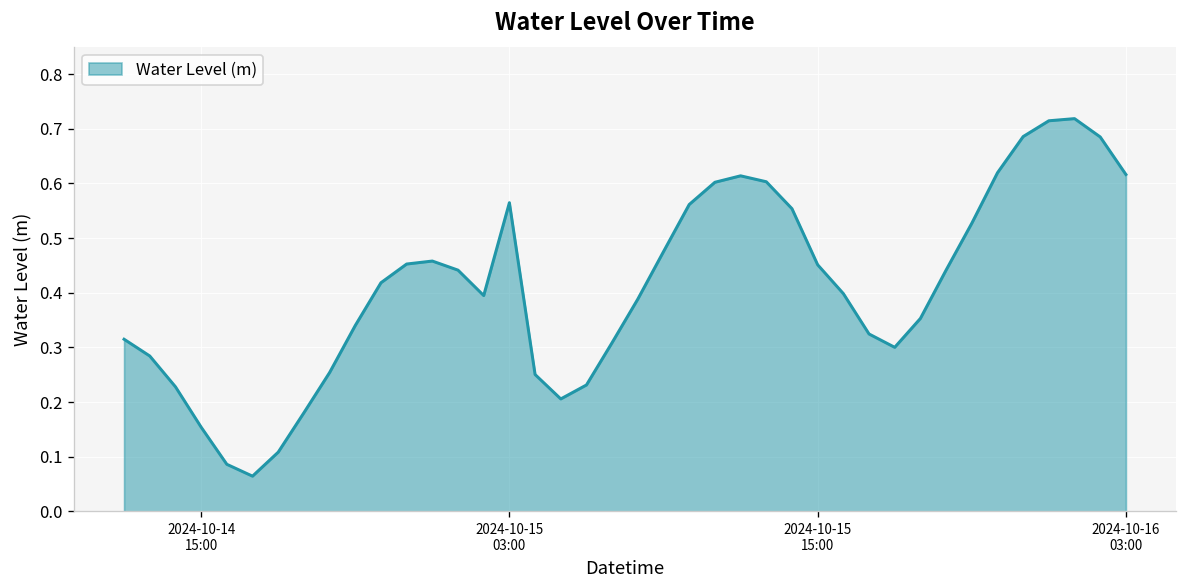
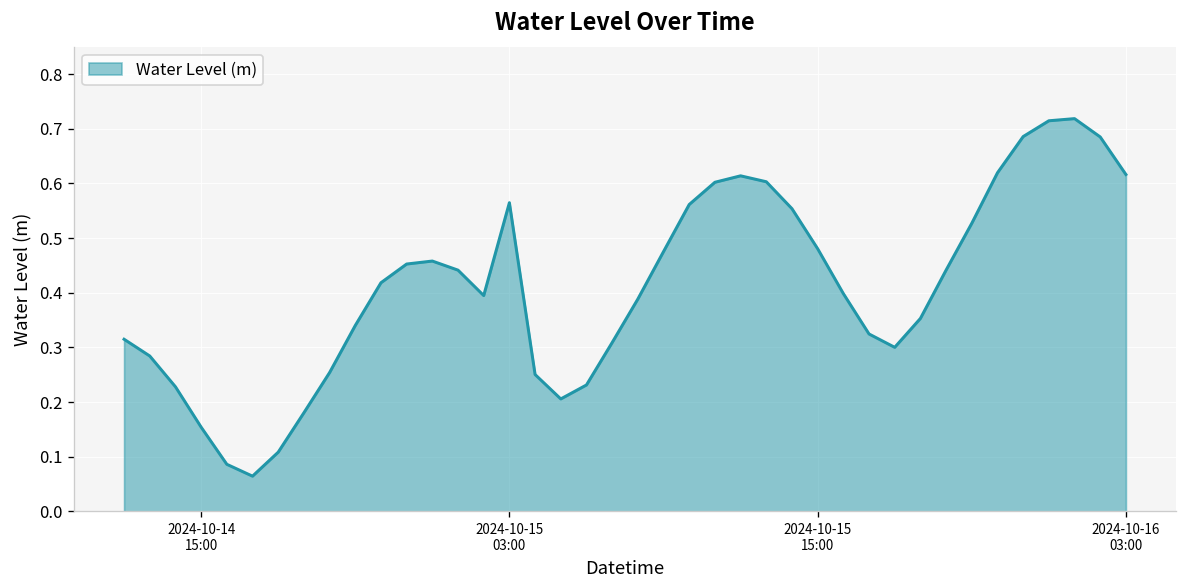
  {
    "2024-10-14 15:00": 0.15,
    "2024-10-15 03:00": 0.56,
-   "2024-10-15 15:00": 0.45,
+   "2024-10-15 15:00": 0.48,
    "2024-10-16 03:00": 0.62
  }
